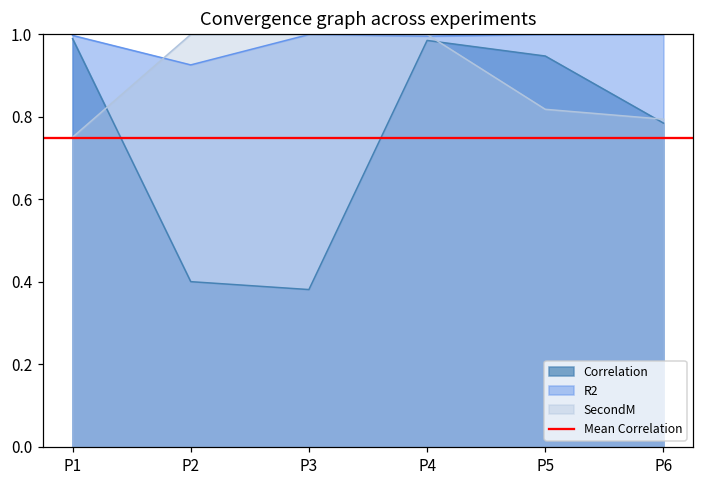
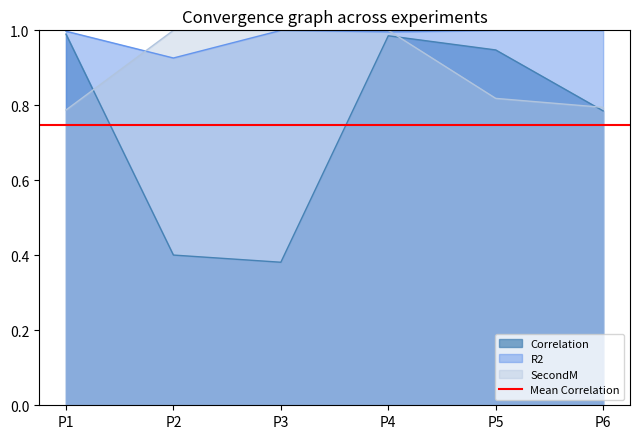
  {
    "Correlation": {
      "P1": 0.99,
      "P2": 0.40,
      "P3": 0.38,
      "P4": 0.99,
      "P5": 0.95,
      "P6": 0.79
    },
    "R2": {
      "P1": 1.00,
      "P2": 0.93,
      "P5": 1.00,
      "P6": 1.00
    },
    "SecondM": {
-     "P1": 0.75,
+     "P1": 0.79,
      "P2": 1.00,
      "P5": 0.82,
      "P6": 0.79
    }
  }
